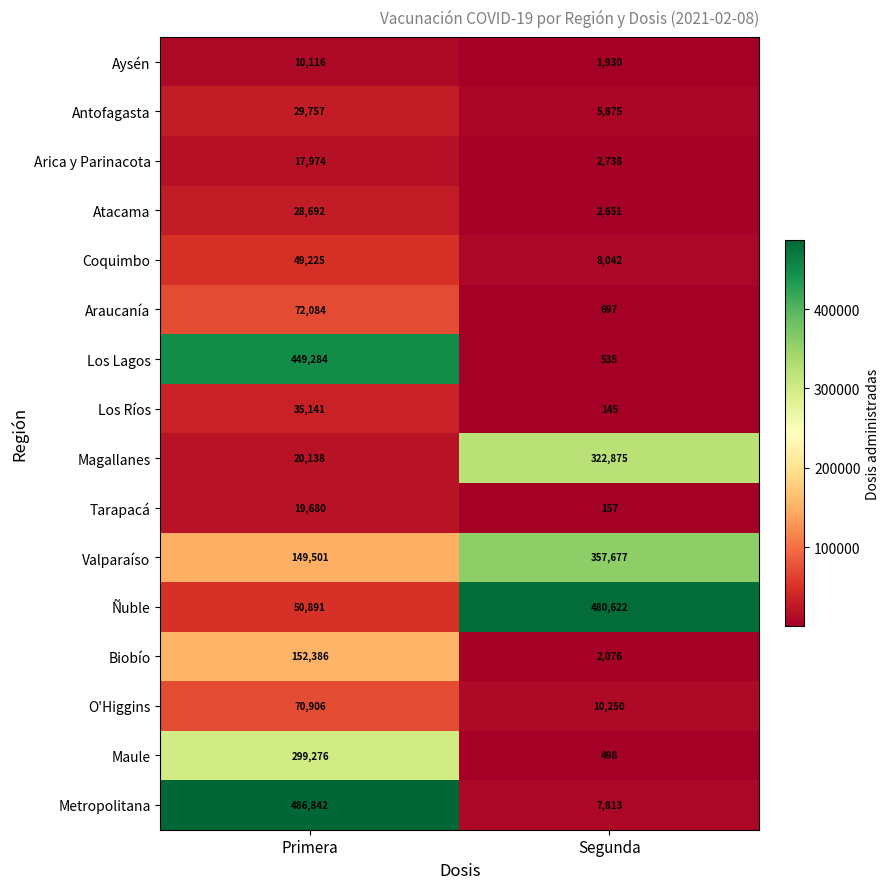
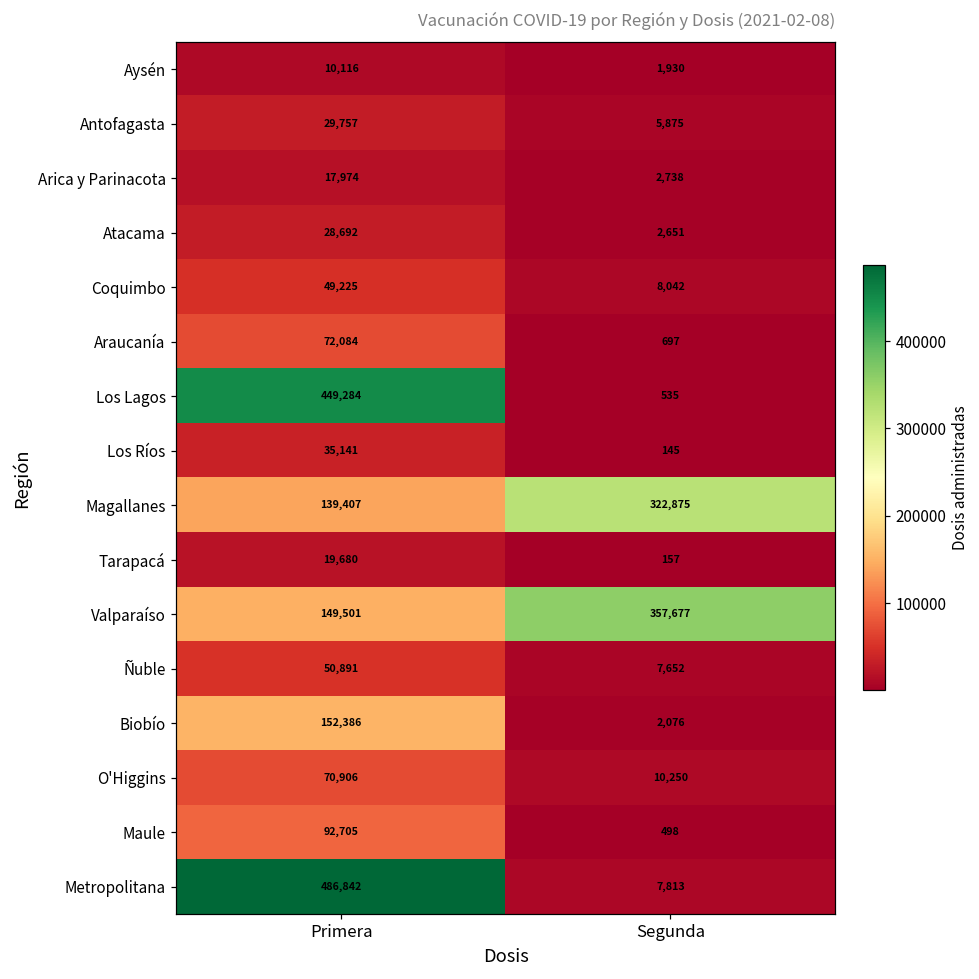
  {
    "Aysén": {
      "Primera": "10,116",
      "Segunda": "1,930"
    },
    "Antofagasta": {
      "Primera": "29,757",
      "Segunda": "5,875"
    },
    "Arica y Parinacota": {
      "Primera": "17,974",
      "Segunda": "2,738"
    },
    "Atacama": {
      "Primera": "28,692",
      "Segunda": "2,651"
    },
    "Coquimbo": {
      "Primera": "49,225",
      "Segunda": "8,042"
    },
    "Araucanía": {
      "Primera": "72,084",
      "Segunda": "697"
    },
    "Los Lagos": {
      "Primera": "449,284",
      "Segunda": "535"
    },
    "Los Ríos": {
      "Primera": "35,141",
      "Segunda": "145"
    },
    "Magallanes": {
-     "Primera": "20,138",
+     "Primera": "139,407",
      "Segunda": "322,875"
    },
    "Tarapacá": {
      "Primera": "19,680",
      "Segunda": "157"
    },
    "Valparaíso": {
      "Primera": "149,501",
      "Segunda": "357,677"
    },
    "Ñuble": {
      "Primera": "50,891",
-     "Segunda": "480,622"
+     "Segunda": "7,652"
    },
    "Biobío": {
      "Primera": "152,386",
      "Segunda": "2,076"
    },
    "O'Higgins": {
      "Primera": "70,906",
      "Segunda": "10,250"
    },
    "Maule": {
-     "Primera": "299,276",
+     "Primera": "92,705",
      "Segunda": "498"
    },
    "Metropolitana": {
      "Primera": "486,842",
      "Segunda": "7,813"
    }
  }
